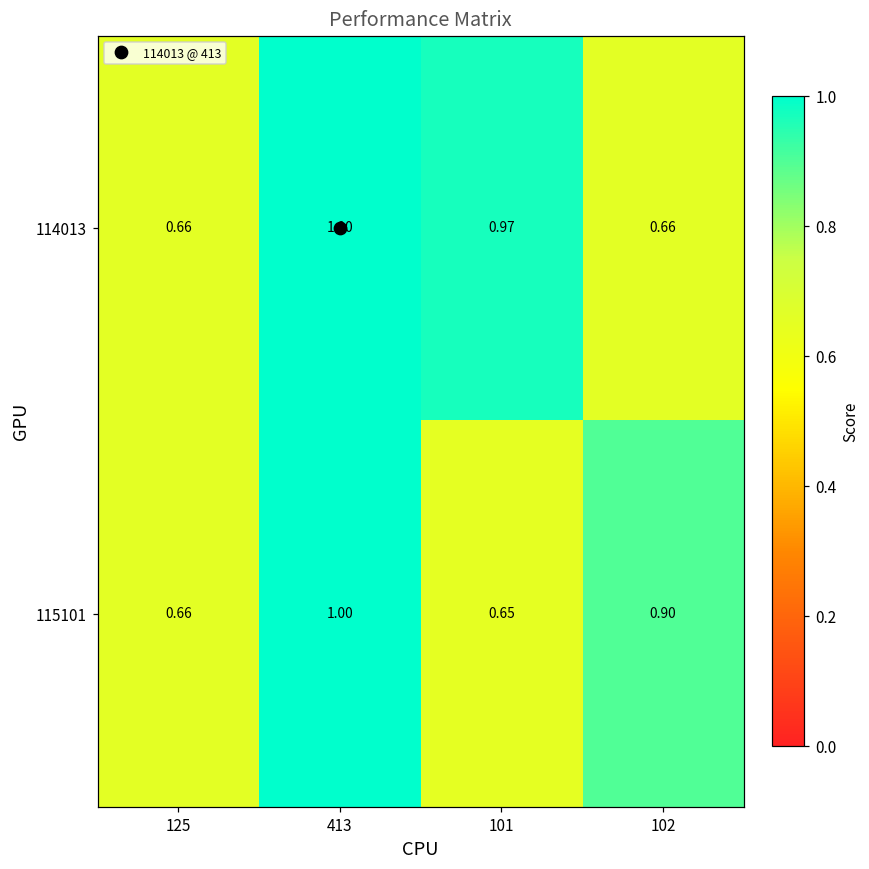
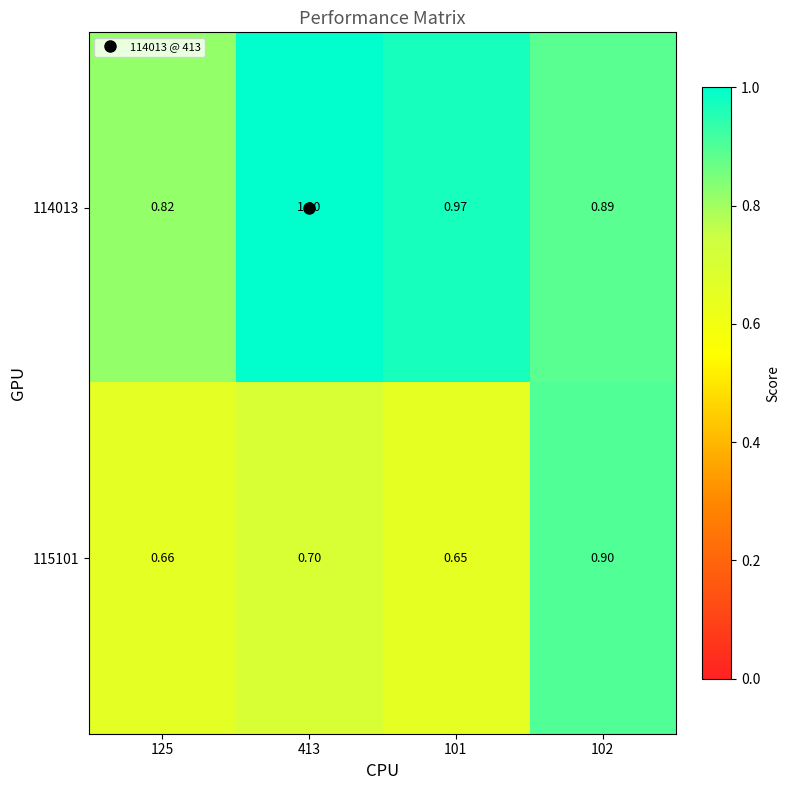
  {
    "114013": {
-     "125": 0.66,
+     "125": 0.82,
      "101": 0.97,
-     "102": 0.66
+     "102": 0.89
    },
    "115101": {
      "125": 0.66,
-     "413": 1.00,
+     "413": 0.70,
      "101": 0.65,
      "102": 0.90
    }
  }
